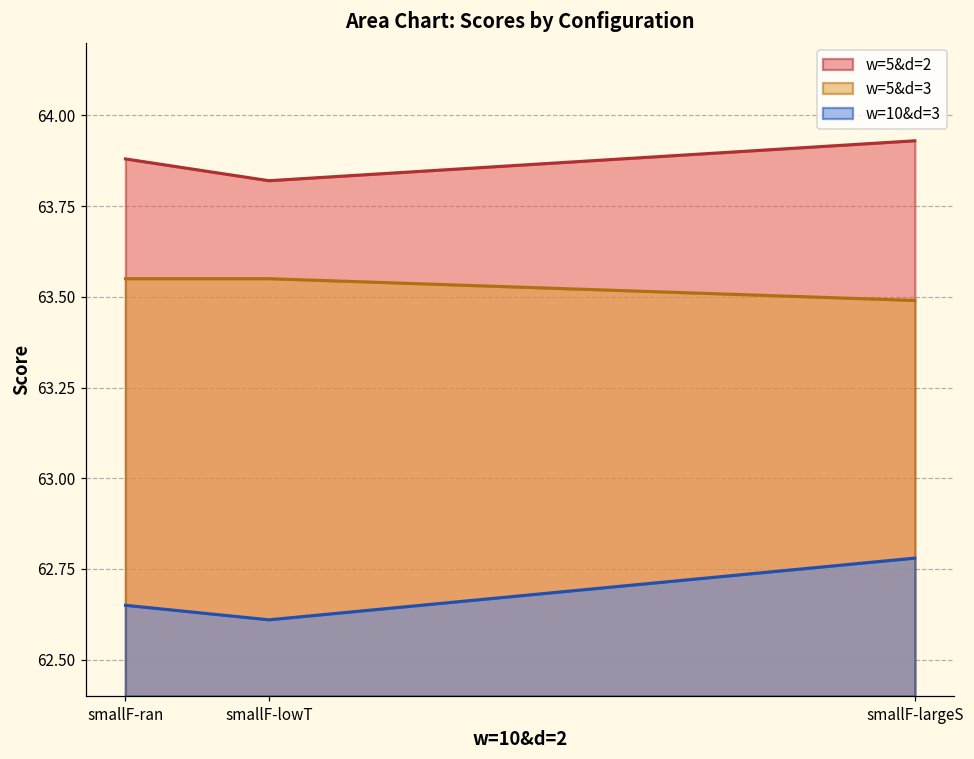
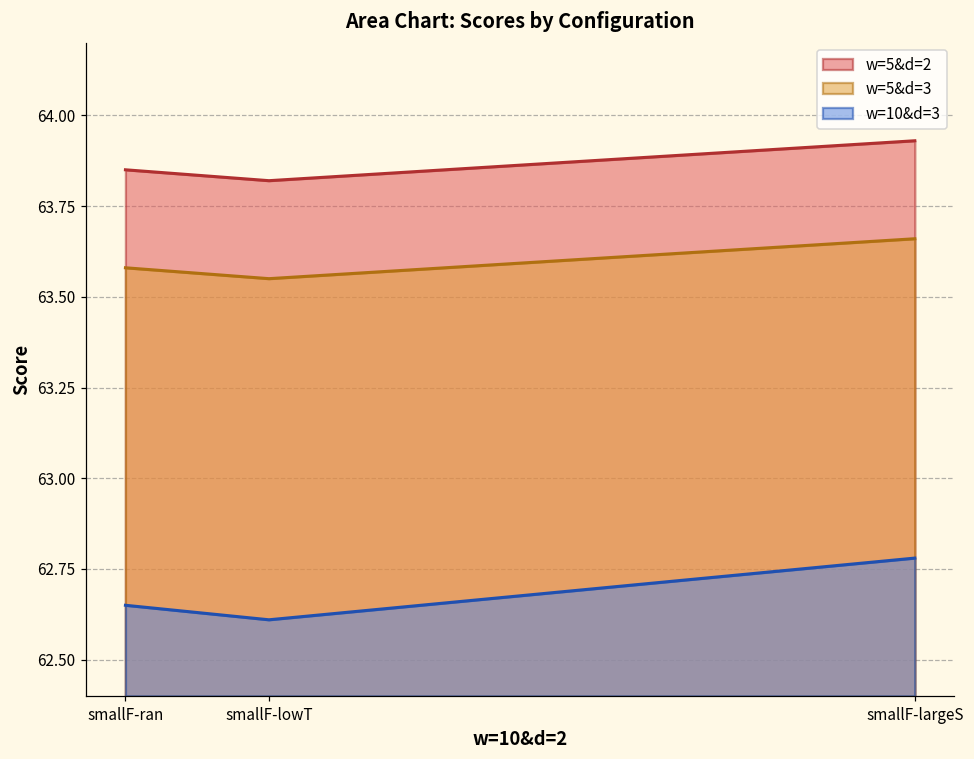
  {
    "w=5&d=2": {
-     "smallF-ran": 63.88,
+     "smallF-ran": 63.85,
      "smallF-lowT": 63.82,
      "smallF-largeS": 63.93
    },
    "w=5&d=3": {
-     "smallF-ran": 63.55,
+     "smallF-ran": 63.58,
      "smallF-lowT": 63.55,
-     "smallF-largeS": 63.49
+     "smallF-largeS": 63.66
    },
    "w=10&d=3": {
      "smallF-ran": 62.65,
      "smallF-lowT": 62.61,
      "smallF-largeS": 62.78
    }
  }
